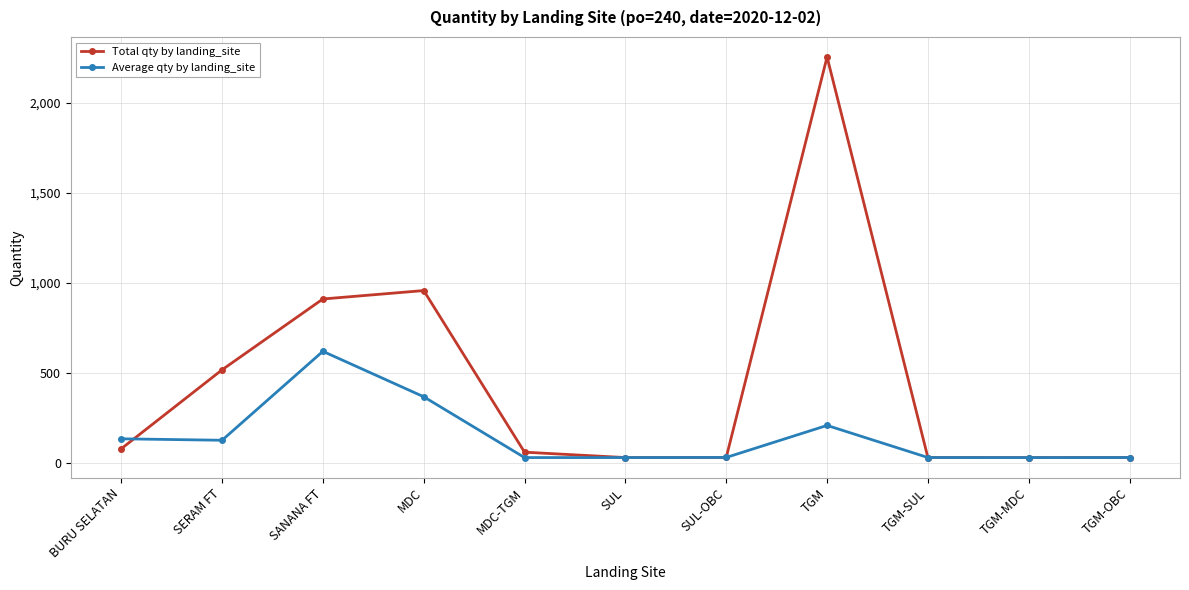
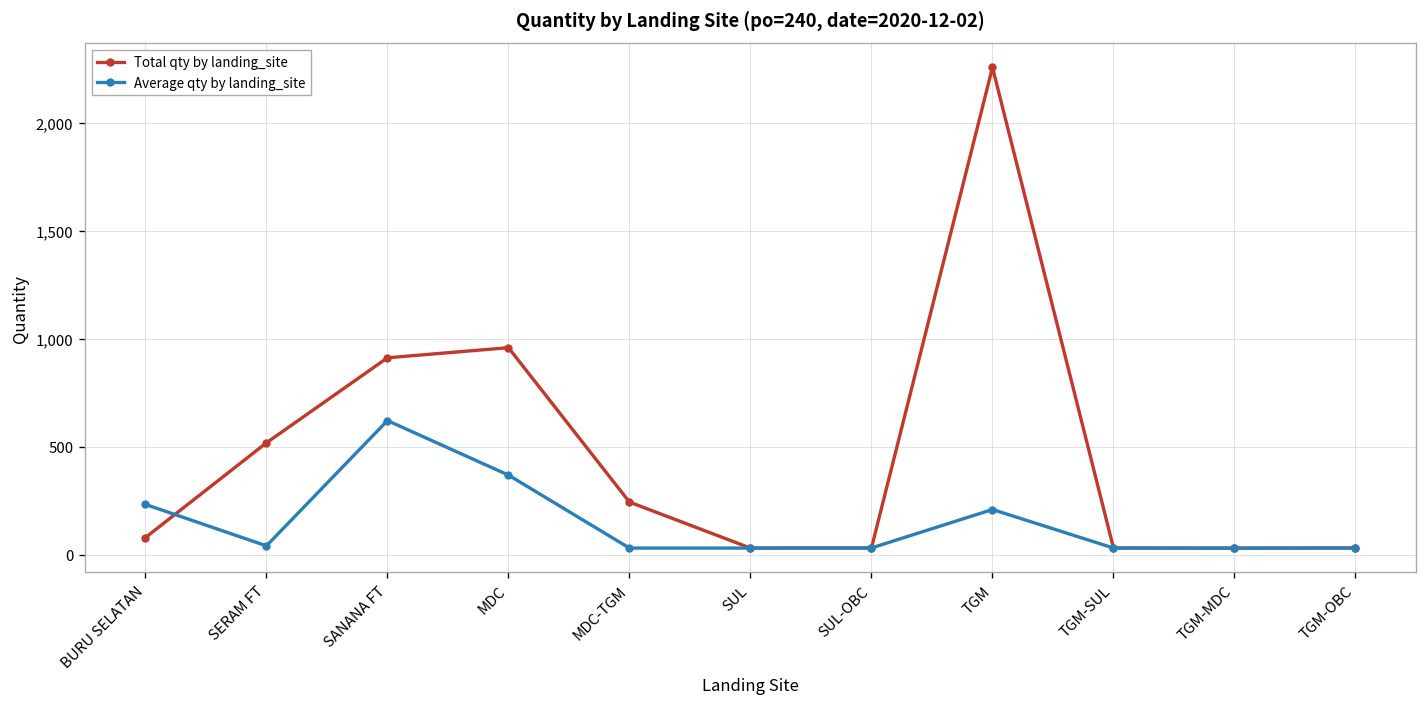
  {
    "Total qty by landing_site": {
      "BURU SELATAN": "80",
      "SERAM FT": "520",
      "SANANA FT": "910",
      "MDC": "960",
-     "MDC-TGM": "60",
+     "MDC-TGM": "240",
      "TGM": "2,260"
    },
    "Average qty by landing_site": {
-     "BURU SELATAN": "130",
-     "SERAM FT": "130",
+     "BURU SELATAN": "230",
+     "SERAM FT": "40",
      "SANANA FT": "620",
      "MDC": "370",
      "MDC-TGM": "30",
      "TGM": "210"
    }
  }
